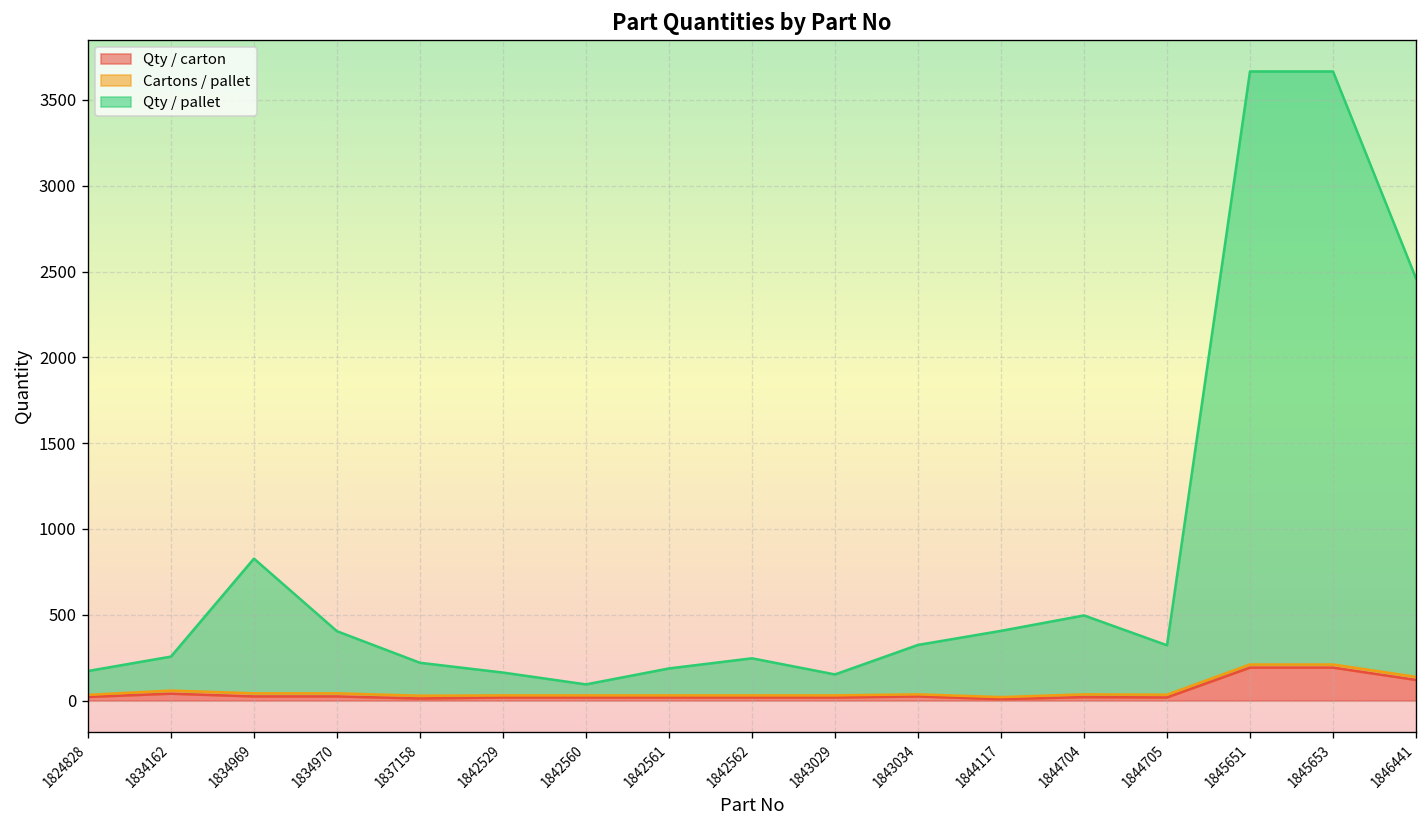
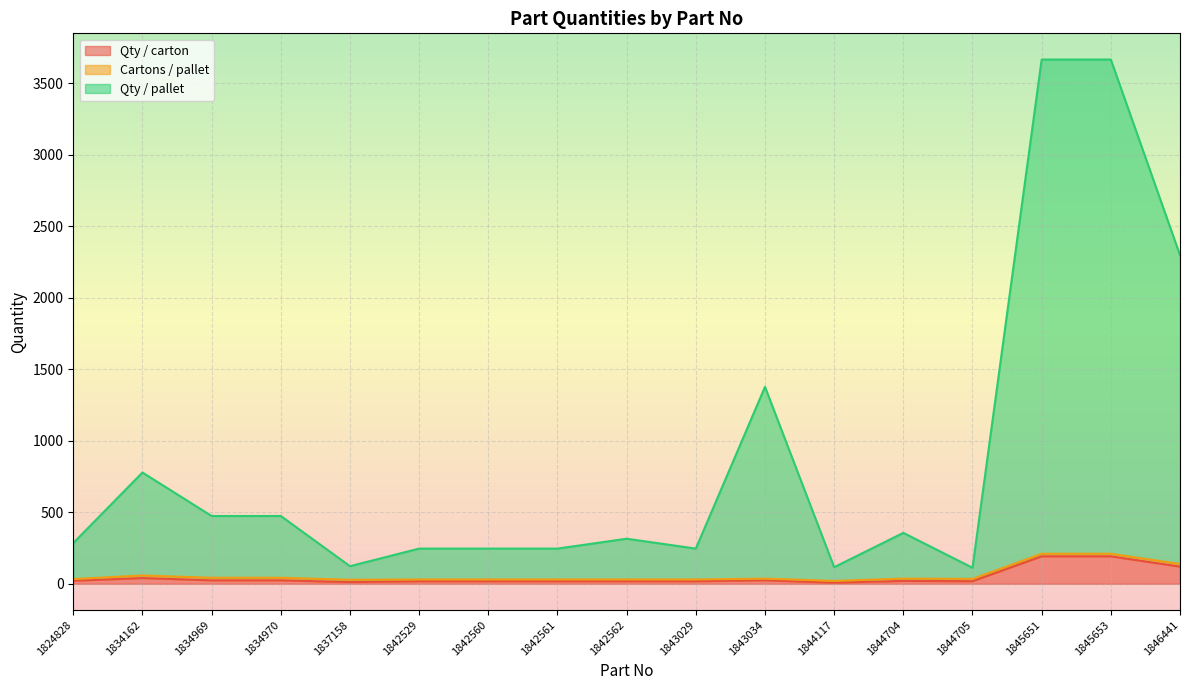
  {
    "Qty / carton": {
      "1845651": 190,
      "1845653": 190,
      "1846441": 120
    },
    "Cartons / pallet": {
      "1845651": 20,
      "1845653": 20,
      "1846441": 20
    },
    "Qty / pallet": {
-     "1824828": 140,
-     "1834162": 200,
-     "1834969": 790,
-     "1834970": 360,
-     "1837158": 190,
-     "1842529": 130,
-     "1842560": 60,
-     "1842561": 160,
-     "1842562": 220,
-     "1843029": 120,
-     "1843034": 290,
-     "1844117": 390,
-     "1844704": 460,
-     "1844705": 290,
+     "1824828": 250,
+     "1834162": 720,
+     "1834969": 430,
+     "1834970": 430,
+     "1837158": 100,
+     "1842529": 220,
+     "1842560": 220,
+     "1842561": 220,
+     "1842562": 290,
+     "1843029": 220,
+     "1843034": 1340,
+     "1844117": 100,
+     "1844704": 320,
+     "1844705": 80,
      "1845651": 3460,
      "1845653": 3460,
-     "1846441": 2320
+     "1846441": 2160
    }
  }
